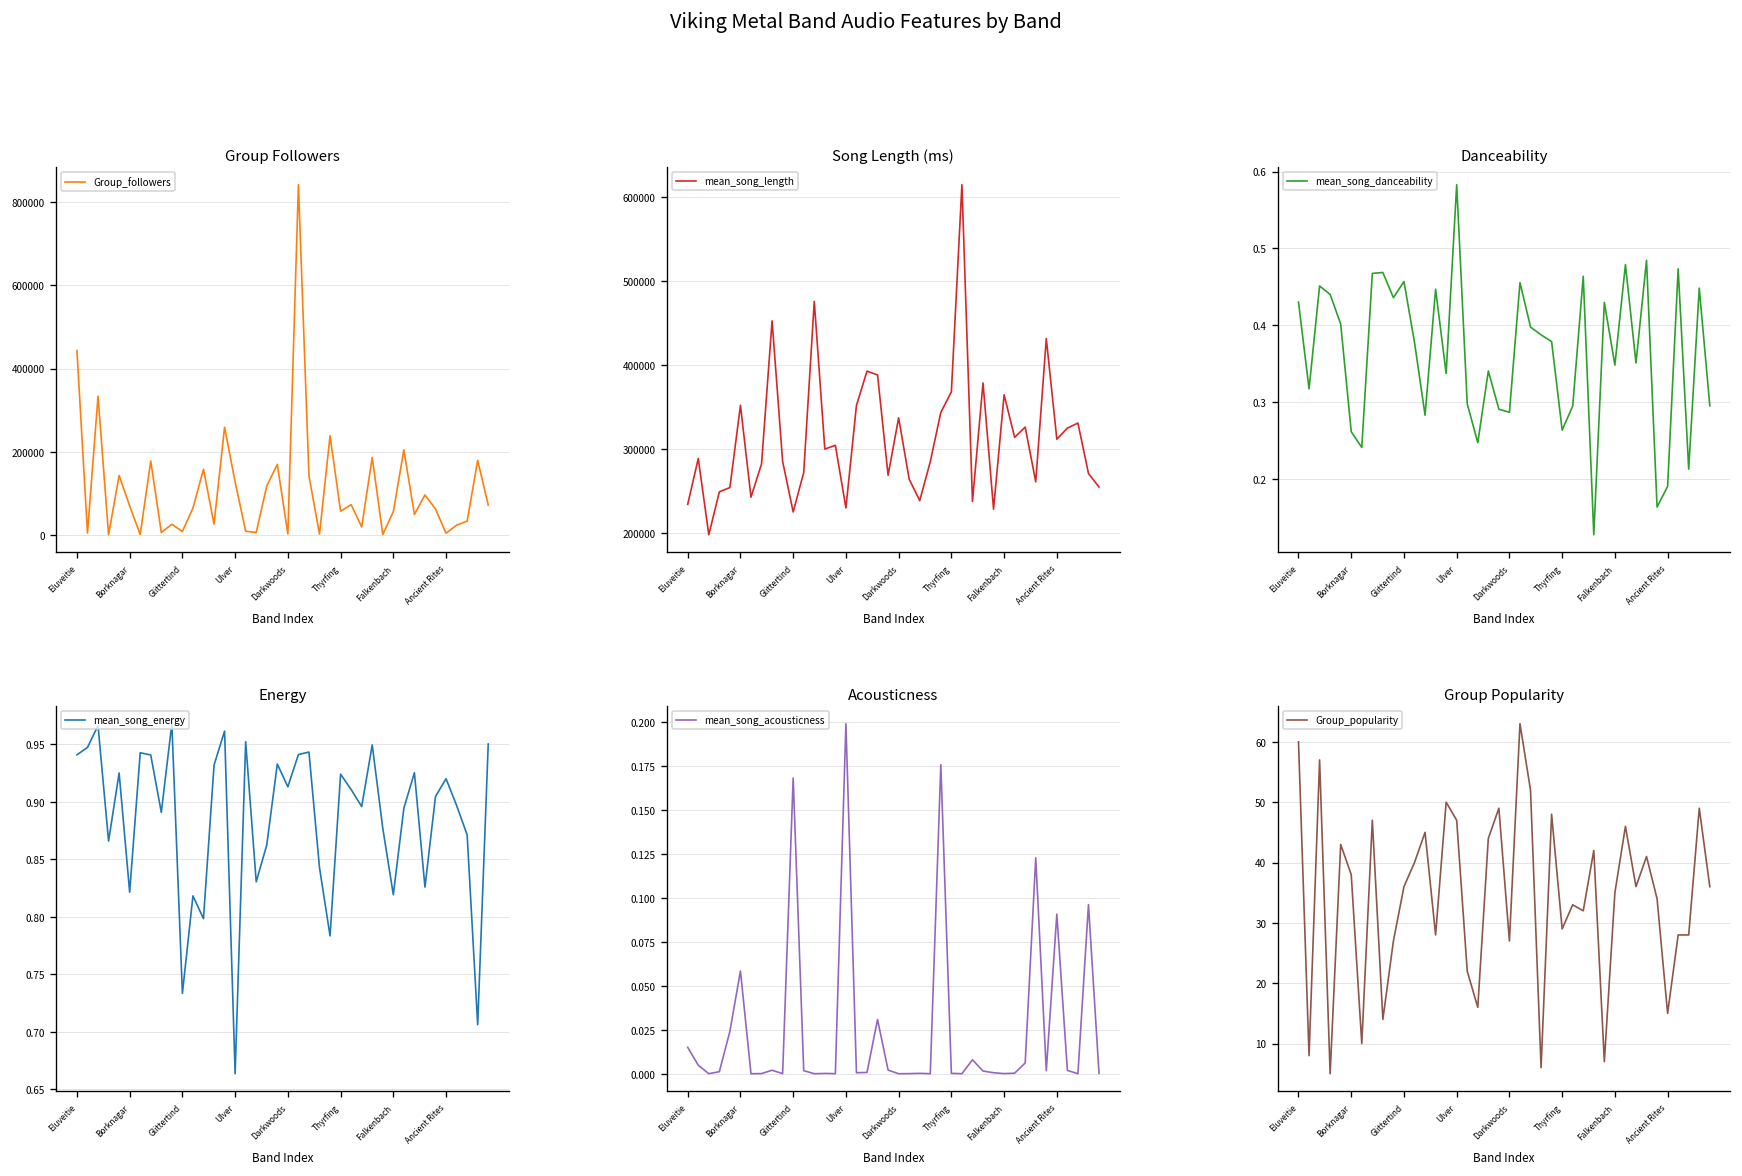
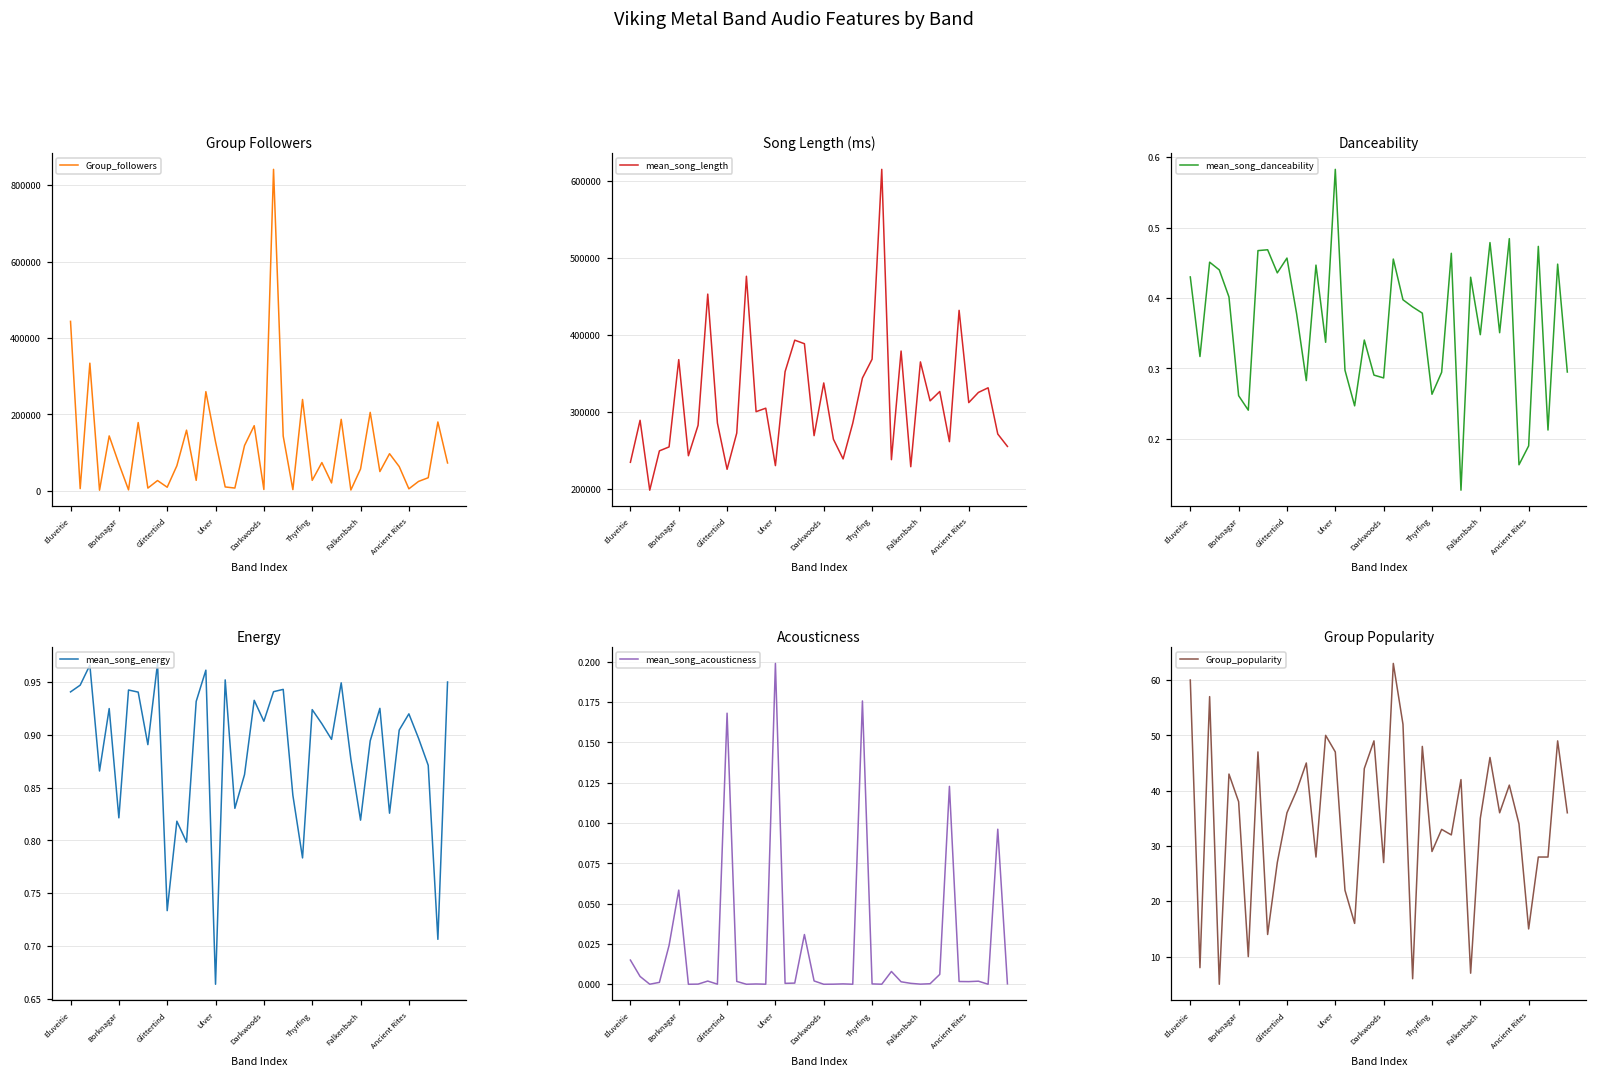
  {
    "Group Followers": {
      "Eluveitie": 440000,
      "Borknagar": 70000,
      "Glittertind": 10000,
      "Ulver": 130000,
      "Darkwoods": 0,
-     "Thyrfing": 60000,
+     "Thyrfing": 30000,
      "Falkenbach": 60000,
      "Ancient Rites": 10000
    },
    "Song Length (ms)": {
      "Eluveitie": 230000,
-     "Borknagar": 350000,
+     "Borknagar": 370000,
      "Glittertind": 220000,
      "Ulver": 230000,
      "Darkwoods": 340000,
      "Thyrfing": 370000,
      "Falkenbach": 360000,
      "Ancient Rites": 310000
    },
    "Danceability": {
      "Eluveitie": 0.43,
      "Borknagar": 0.26,
      "Glittertind": 0.46,
      "Ulver": 0.58,
      "Darkwoods": 0.29,
      "Thyrfing": 0.26,
      "Falkenbach": 0.35,
      "Ancient Rites": 0.19
    },
    "Energy": {
      "Eluveitie": 0.94,
      "Borknagar": 0.82,
      "Glittertind": 0.73,
      "Ulver": 0.66,
      "Darkwoods": 0.91,
      "Thyrfing": 0.92,
      "Falkenbach": 0.82,
      "Ancient Rites": 0.92
    },
    "Acousticness": {
      "Eluveitie": 0.015,
      "Borknagar": 0.058,
      "Glittertind": 0.168,
      "Ulver": 0.199,
      "Darkwoods": 0.000,
      "Thyrfing": 0.000,
      "Falkenbach": 0.000,
-     "Ancient Rites": 0.091
+     "Ancient Rites": 0.002
    },
    "Group Popularity": {
      "Eluveitie": 60,
      "Borknagar": 38,
      "Glittertind": 36,
      "Ulver": 47,
      "Darkwoods": 27,
      "Thyrfing": 29,
      "Falkenbach": 35,
      "Ancient Rites": 15
    }
  }
